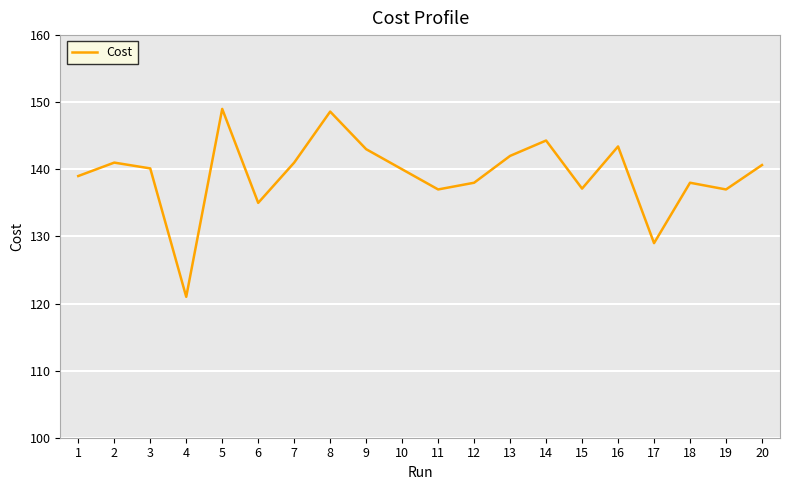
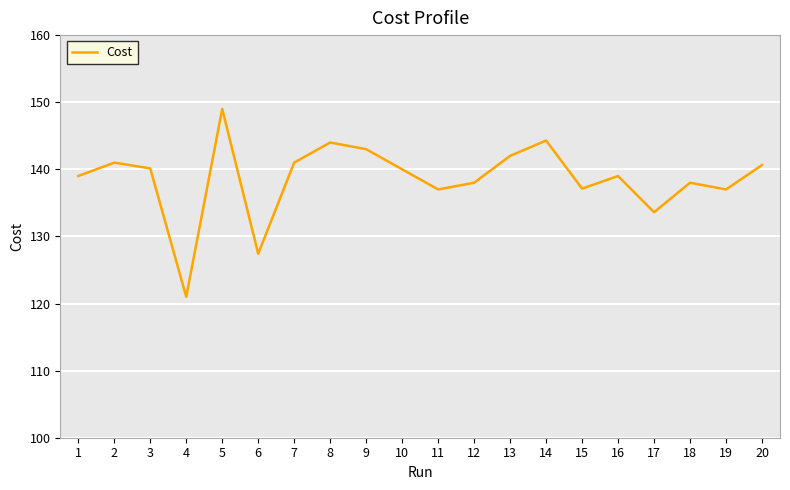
  {
    "1": 139,
    "2": 141,
    "3": 140,
    "4": 121,
    "5": 149,
-   "6": 135,
+   "6": 127,
    "7": 141,
-   "8": 149,
+   "8": 144,
    "9": 143,
    "10": 140,
    "11": 137,
    "12": 138,
    "13": 142,
    "14": 144,
    "15": 137,
-   "16": 143,
-   "17": 129,
+   "16": 139,
+   "17": 134,
    "18": 138,
    "19": 137,
    "20": 141
  }
